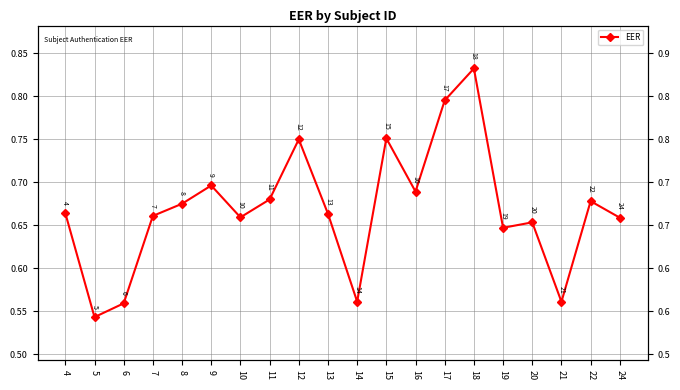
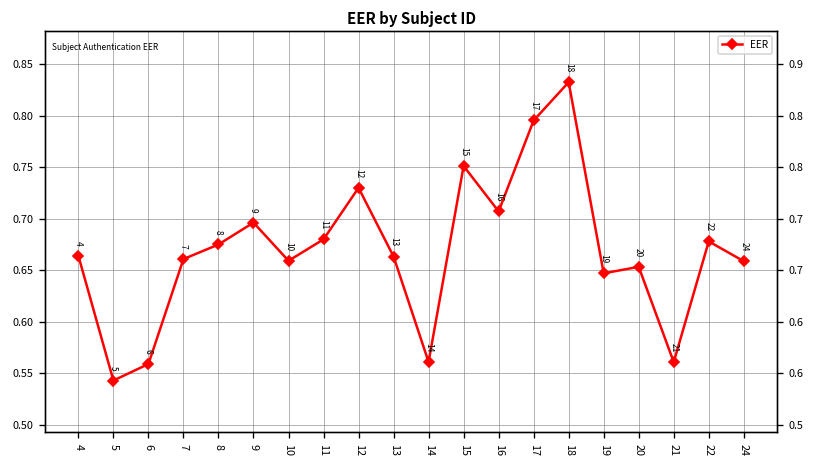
  {
-   "12": 0.75,
-   "16": 0.69
+   "12": 0.73,
+   "16": 0.71
  }
